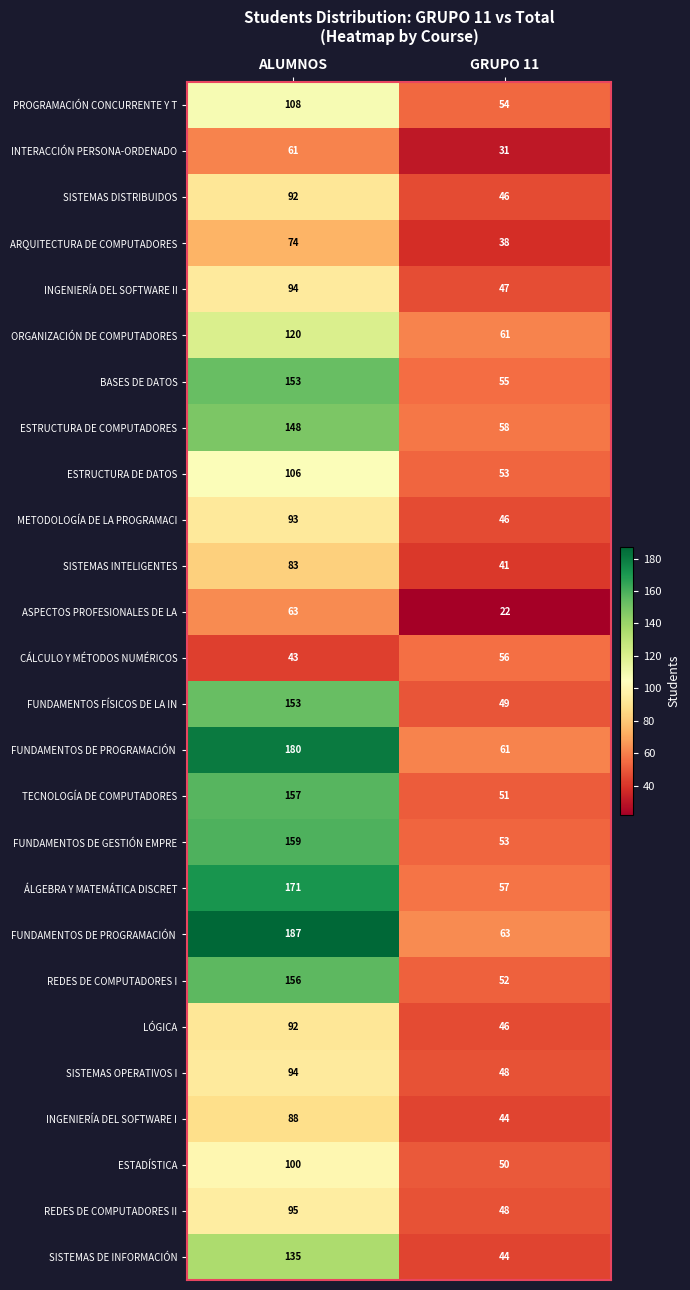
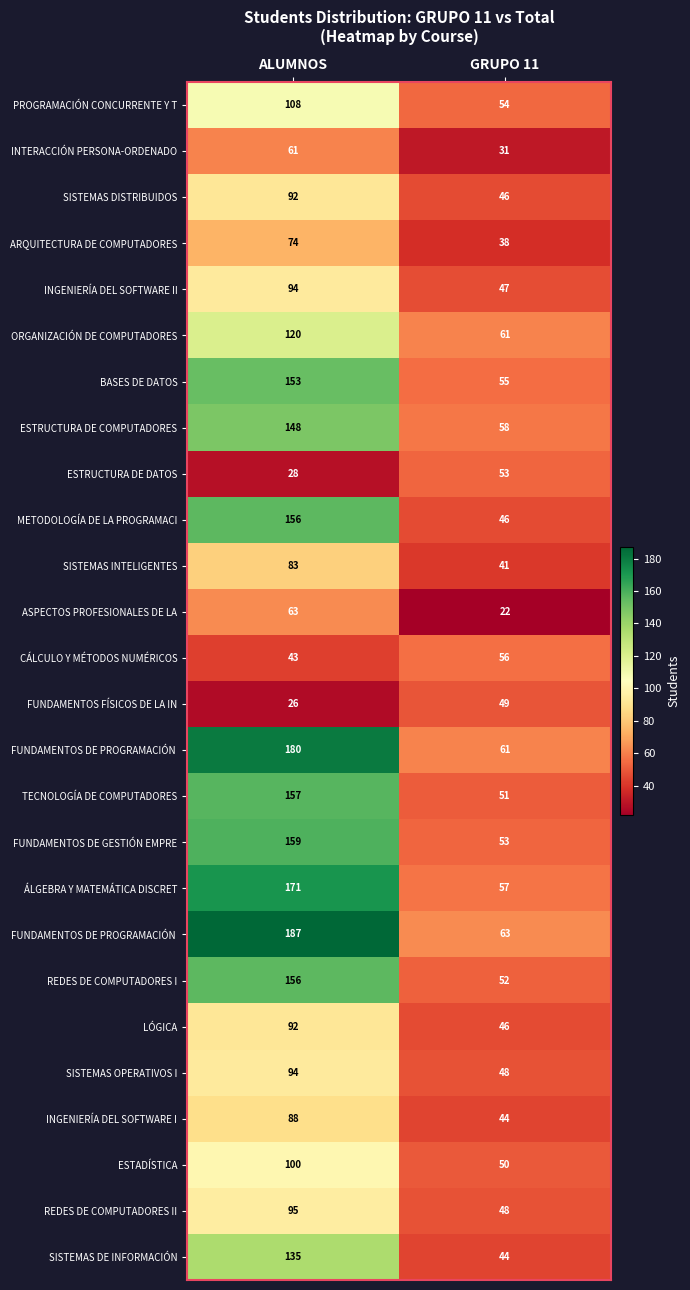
  {
    "PROGRAMACIÓN CONCURRENTE Y T": {
      "ALUMNOS": 108,
      "GRUPO 11": 54
    },
    "INTERACCIÓN PERSONA-ORDENADO": {
      "ALUMNOS": 61,
      "GRUPO 11": 31
    },
    "SISTEMAS DISTRIBUIDOS": {
      "ALUMNOS": 92,
      "GRUPO 11": 46
    },
    "ARQUITECTURA DE COMPUTADORES": {
      "ALUMNOS": 74,
      "GRUPO 11": 38
    },
    "INGENIERÍA DEL SOFTWARE II": {
      "ALUMNOS": 94,
      "GRUPO 11": 47
    },
    "ORGANIZACIÓN DE COMPUTADORES": {
      "ALUMNOS": 120,
      "GRUPO 11": 61
    },
    "BASES DE DATOS": {
      "ALUMNOS": 153,
      "GRUPO 11": 55
    },
    "ESTRUCTURA DE COMPUTADORES": {
      "ALUMNOS": 148,
      "GRUPO 11": 58
    },
    "ESTRUCTURA DE DATOS": {
-     "ALUMNOS": 106,
+     "ALUMNOS": 28,
      "GRUPO 11": 53
    },
    "METODOLOGÍA DE LA PROGRAMACI": {
-     "ALUMNOS": 93,
+     "ALUMNOS": 156,
      "GRUPO 11": 46
    },
    "SISTEMAS INTELIGENTES": {
      "ALUMNOS": 83,
      "GRUPO 11": 41
    },
    "ASPECTOS PROFESIONALES DE LA": {
      "ALUMNOS": 63,
      "GRUPO 11": 22
    },
    "CÁLCULO Y MÉTODOS NUMÉRICOS": {
      "ALUMNOS": 43,
      "GRUPO 11": 56
    },
    "FUNDAMENTOS FÍSICOS DE LA IN": {
-     "ALUMNOS": 153,
+     "ALUMNOS": 26,
      "GRUPO 11": 49
    },
    "TECNOLOGÍA DE COMPUTADORES": {
      "ALUMNOS": 157,
      "GRUPO 11": 51
    },
    "FUNDAMENTOS DE GESTIÓN EMPRE": {
      "ALUMNOS": 159,
      "GRUPO 11": 53
    },
    "ÁLGEBRA Y MATEMÁTICA DISCRET": {
      "ALUMNOS": 171,
      "GRUPO 11": 57
    },
    "REDES DE COMPUTADORES I": {
      "ALUMNOS": 156,
      "GRUPO 11": 52
    },
    "LÓGICA": {
      "ALUMNOS": 92,
      "GRUPO 11": 46
    },
    "SISTEMAS OPERATIVOS I": {
      "ALUMNOS": 94,
      "GRUPO 11": 48
    },
    "INGENIERÍA DEL SOFTWARE I": {
      "ALUMNOS": 88,
      "GRUPO 11": 44
    },
    "ESTADÍSTICA": {
      "ALUMNOS": 100,
      "GRUPO 11": 50
    },
    "REDES DE COMPUTADORES II": {
      "ALUMNOS": 95,
      "GRUPO 11": 48
    },
    "SISTEMAS DE INFORMACIÓN": {
      "ALUMNOS": 135,
      "GRUPO 11": 44
    }
  }
